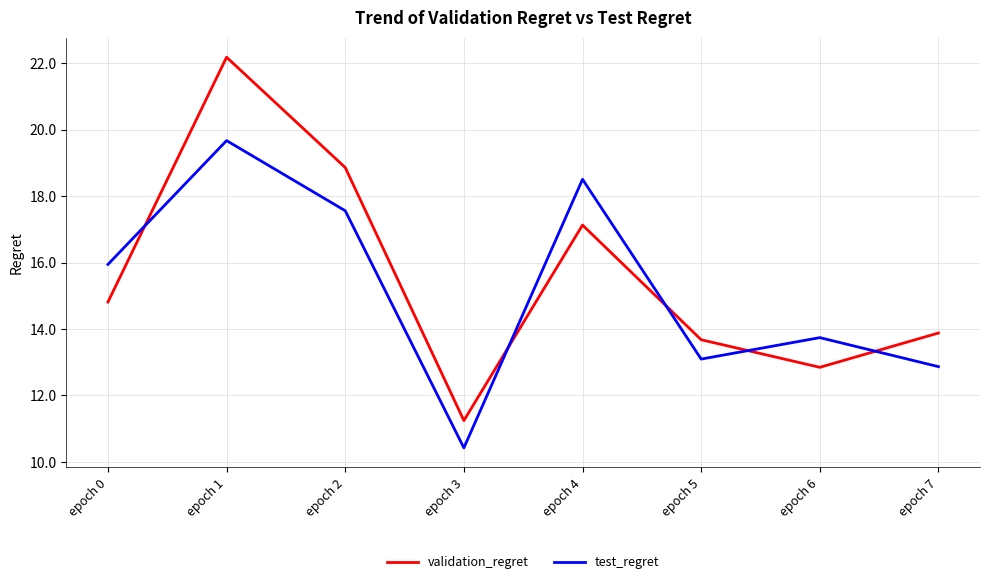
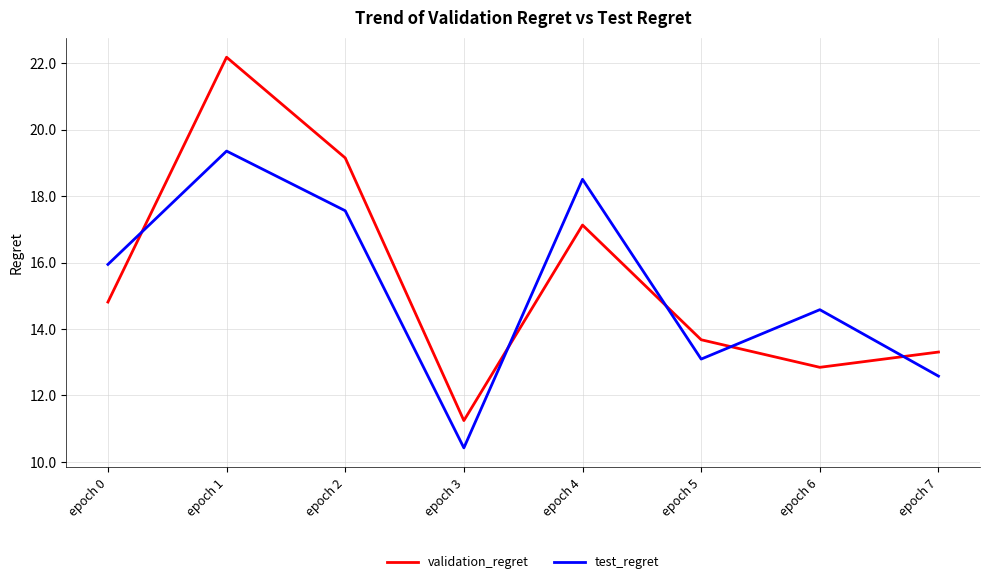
  {
    "validation_regret": {
      "epoch 0": 14.8,
      "epoch 1": 22.2,
-     "epoch 2": 18.9,
+     "epoch 2": 19.1,
      "epoch 3": 11.2,
      "epoch 4": 17.1,
      "epoch 5": 13.7,
      "epoch 6": 12.8,
-     "epoch 7": 13.9
+     "epoch 7": 13.3
    },
    "test_regret": {
      "epoch 0": 15.9,
-     "epoch 1": 19.7,
+     "epoch 1": 19.4,
      "epoch 2": 17.6,
      "epoch 3": 10.4,
      "epoch 4": 18.5,
      "epoch 5": 13.1,
-     "epoch 6": 13.7,
-     "epoch 7": 12.9
+     "epoch 6": 14.6,
+     "epoch 7": 12.6
    }
  }
